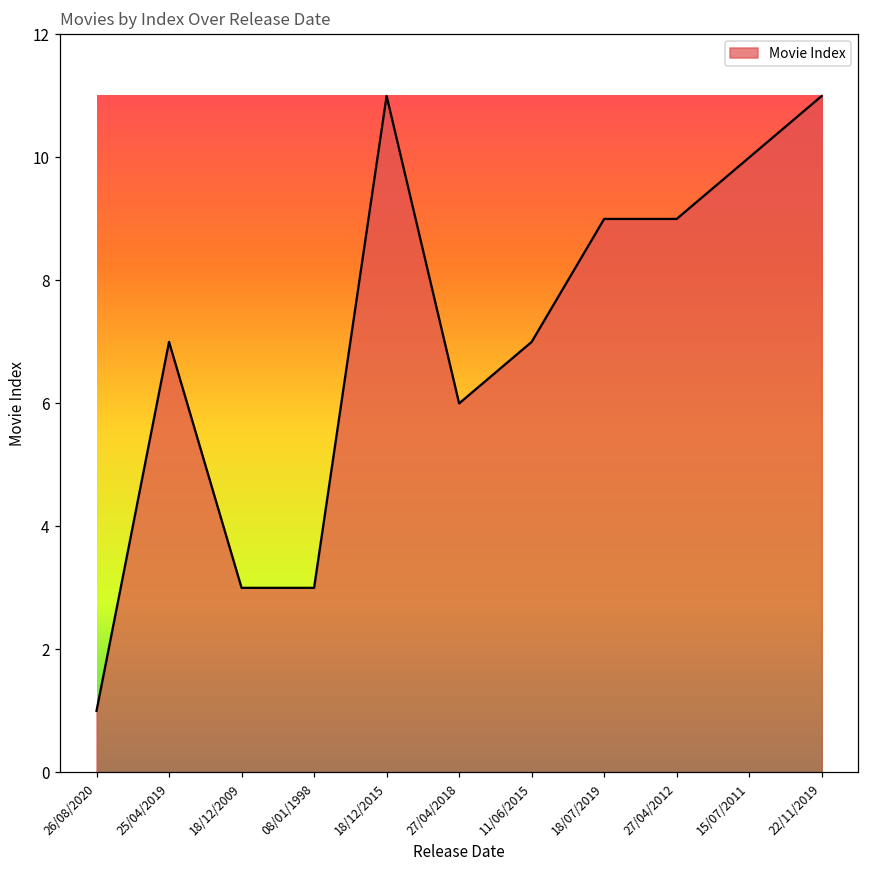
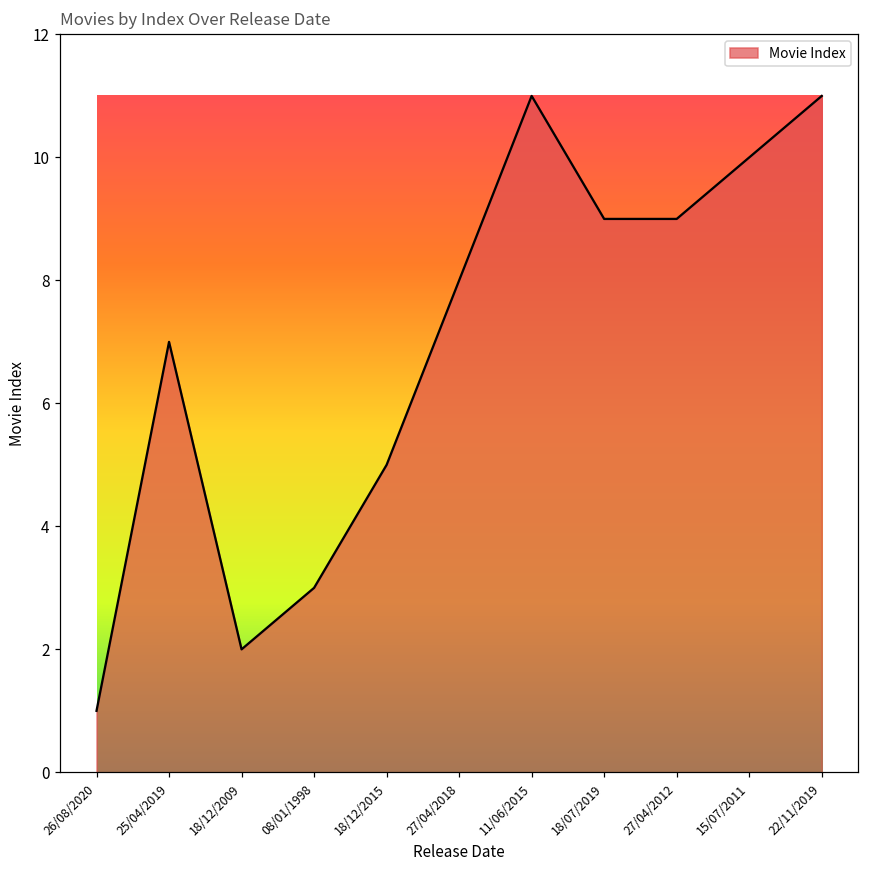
  {
    "26/08/2020": 1,
    "25/04/2019": 7,
-   "18/12/2009": 3,
+   "18/12/2009": 2,
    "08/01/1998": 3,
-   "18/12/2015": 11,
-   "27/04/2018": 6,
-   "11/06/2015": 7,
+   "18/12/2015": 5,
+   "27/04/2018": 8,
+   "11/06/2015": 11,
    "18/07/2019": 9,
    "27/04/2012": 9,
    "15/07/2011": 10,
    "22/11/2019": 11
  }
